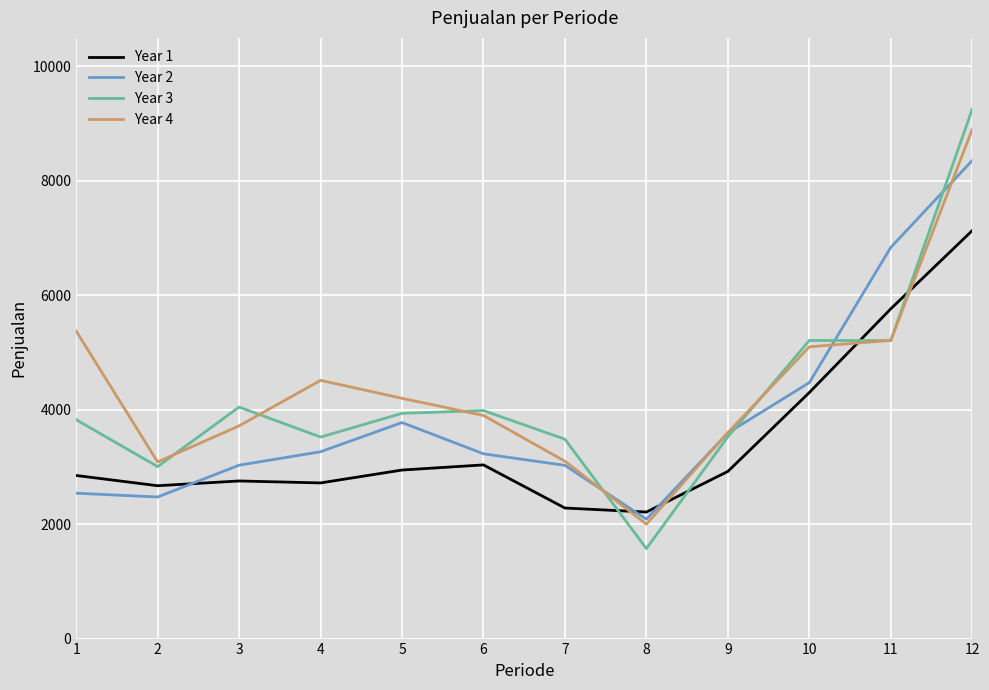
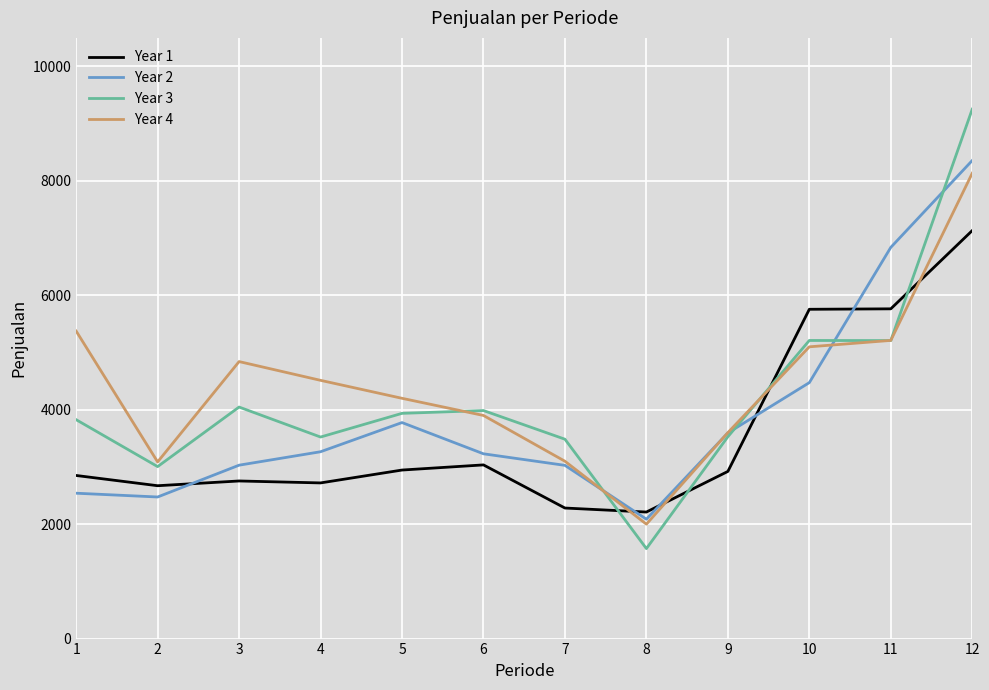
  {
    "Year 1": {
      "1": 2900,
      "2": 2700,
      "3": 2800,
      "4": 2700,
      "5": 2900,
      "6": 3000,
      "7": 2300,
      "8": 2200,
      "9": 2900,
-     "10": 4300,
+     "10": 5800,
      "11": 5800,
      "12": 7100
    },
    "Year 2": {
      "1": 2500,
      "2": 2500,
      "3": 3000,
      "4": 3300,
      "5": 3800,
      "6": 3200,
      "7": 3000,
      "8": 2100,
      "10": 4500,
      "11": 6800,
      "12": 8400
    },
    "Year 3": {
      "1": 3800,
      "2": 3000,
      "3": 4000,
      "4": 3500,
      "5": 3900,
      "6": 4000,
      "7": 3500,
      "8": 1600,
      "9": 3500,
      "10": 5200,
      "12": 9300
    },
    "Year 4": {
      "1": 5400,
      "2": 3100,
-     "3": 3700,
+     "3": 4800,
      "4": 4500,
      "5": 4200,
      "6": 3900,
      "7": 3100,
      "8": 2000,
      "10": 5100,
-     "12": 8900
+     "12": 8100
    }
  }
